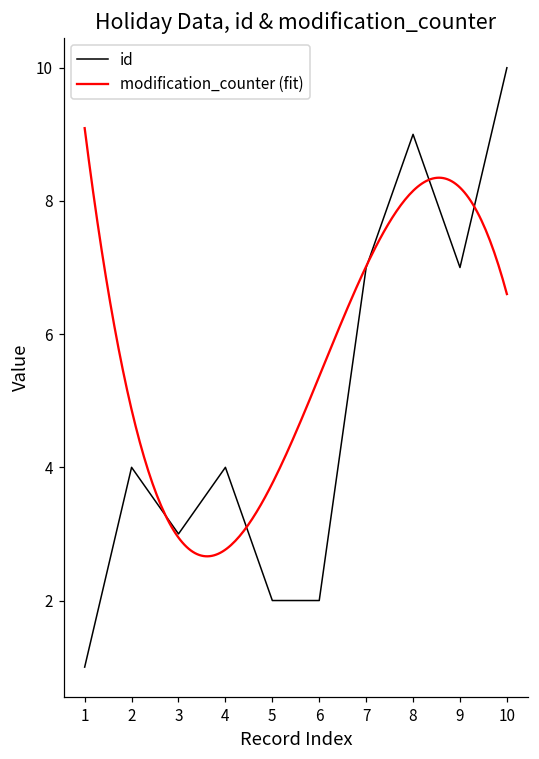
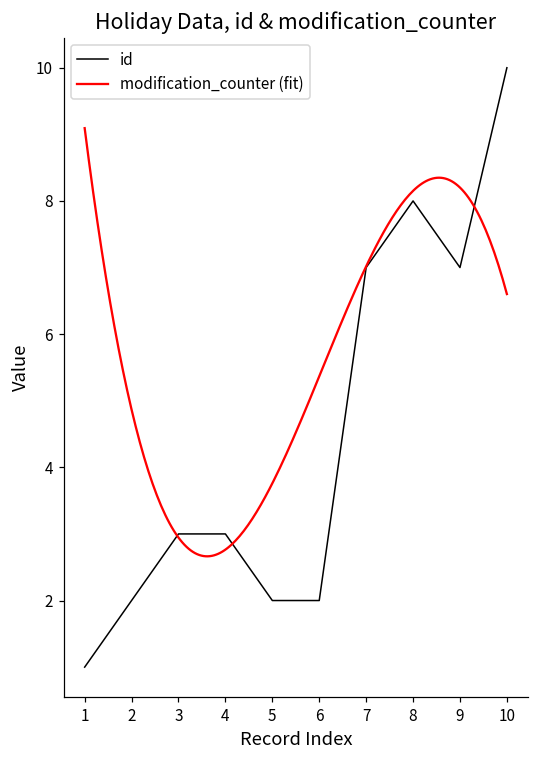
  {
    "id": {
      "1": 1,
-     "2": 4,
-     "4": 4,
+     "2": 2,
+     "4": 3,
      "5": 2,
      "6": 2,
-     "8": 9,
+     "8": 8,
      "9": 7,
      "10": 10
    },
    "modification_counter (fit)": {
      "1": 9.1,
      "10": 6.6
    }
  }
